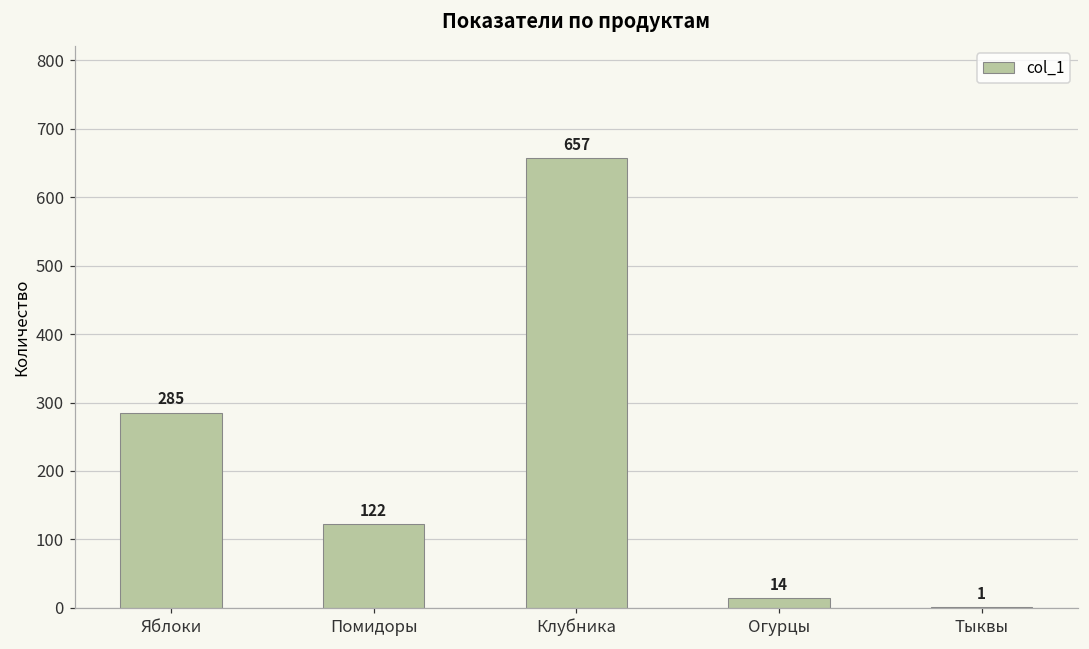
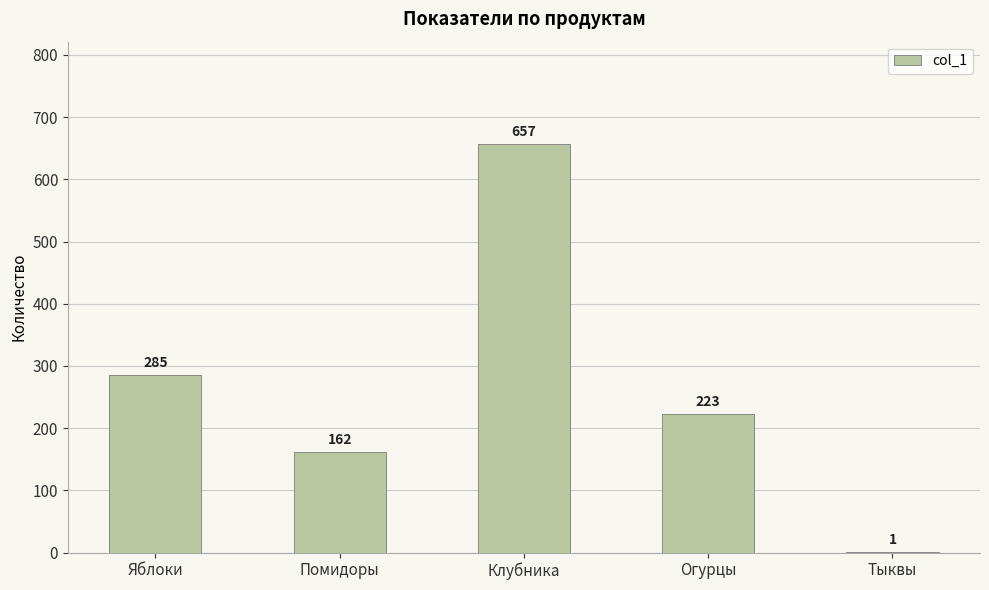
  {
    "Яблоки": 285,
-   "Помидоры": 122,
+   "Помидоры": 162,
    "Клубника": 657,
-   "Огурцы": 14,
+   "Огурцы": 223,
    "Тыквы": 1
  }
